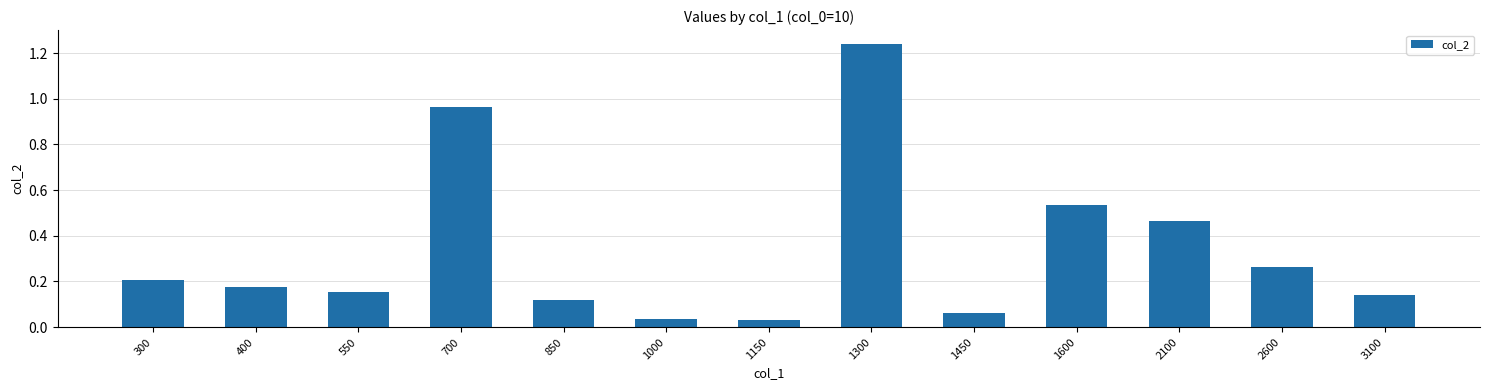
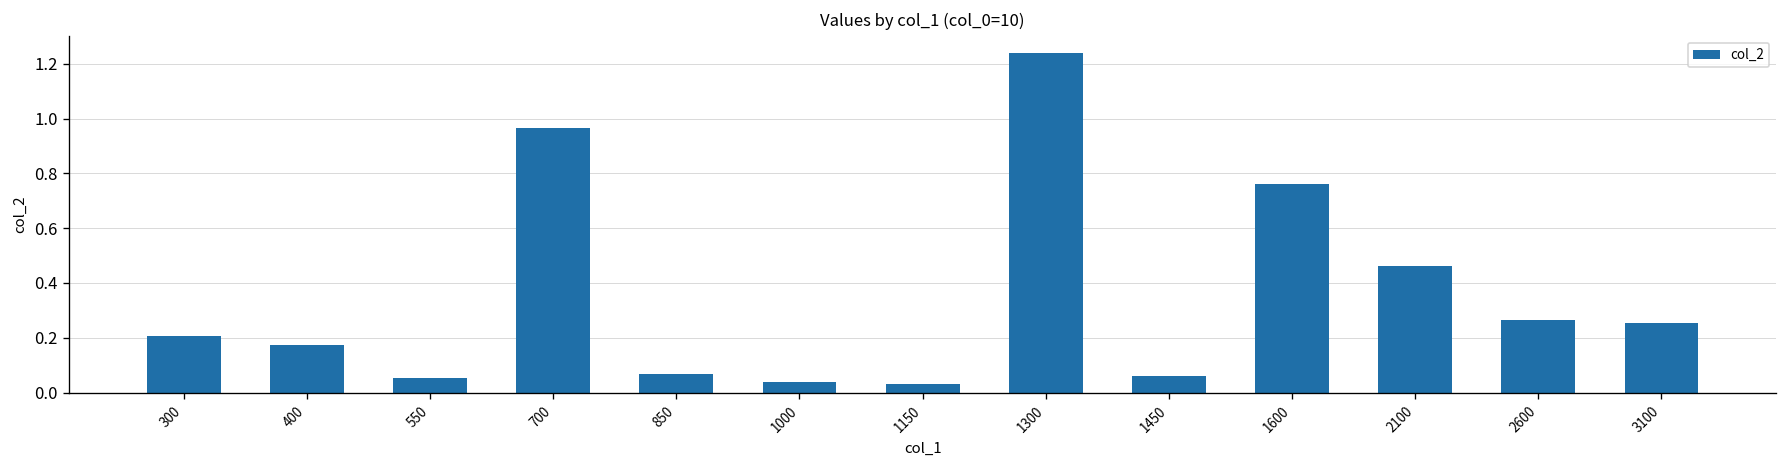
  {
    "300": 0.21,
    "400": 0.18,
-   "550": 0.15,
+   "550": 0.05,
    "700": 0.96,
-   "850": 0.12,
+   "850": 0.07,
    "1000": 0.04,
    "1150": 0.03,
    "1300": 1.24,
    "1450": 0.06,
-   "1600": 0.54,
+   "1600": 0.76,
    "2100": 0.46,
    "2600": 0.26,
-   "3100": 0.14
+   "3100": 0.25
  }
